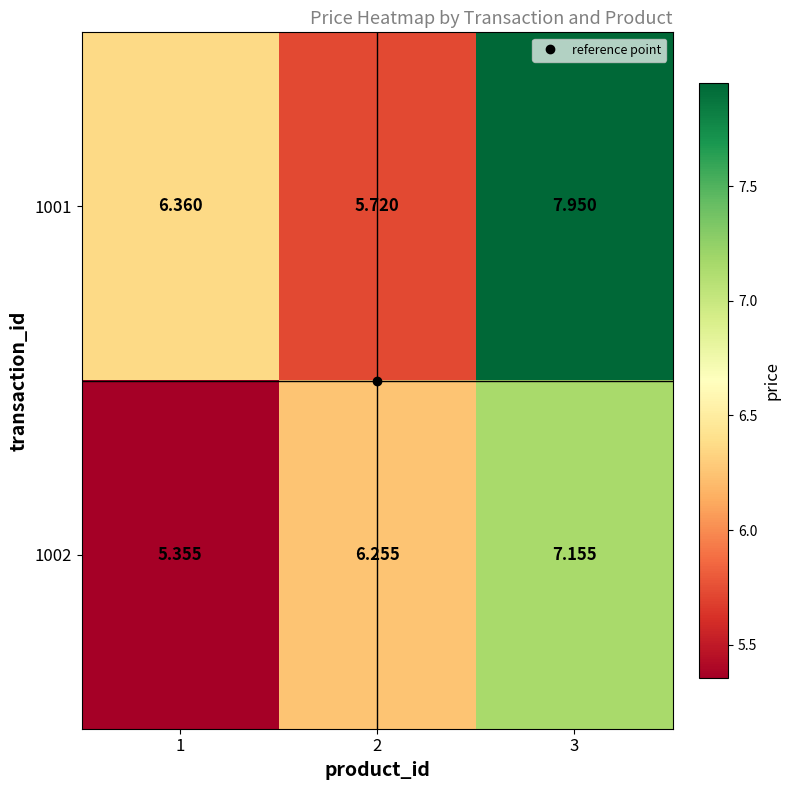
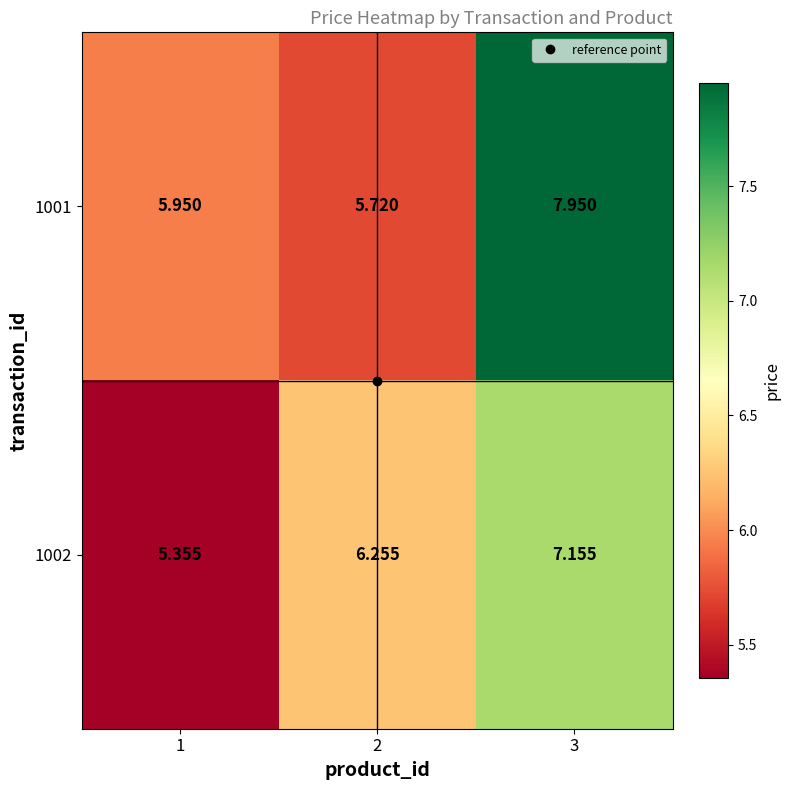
  {
    "1001": {
-     "1": 6.360,
+     "1": 5.950,
      "2": 5.720,
      "3": 7.950
    },
    "1002": {
      "1": 5.355,
      "2": 6.255,
      "3": 7.155
    }
  }
